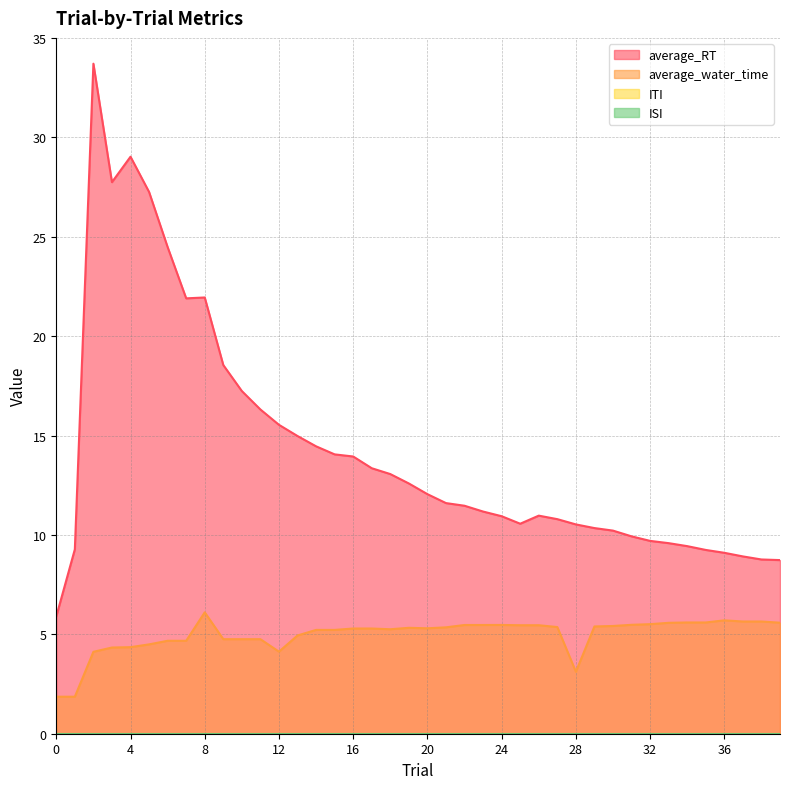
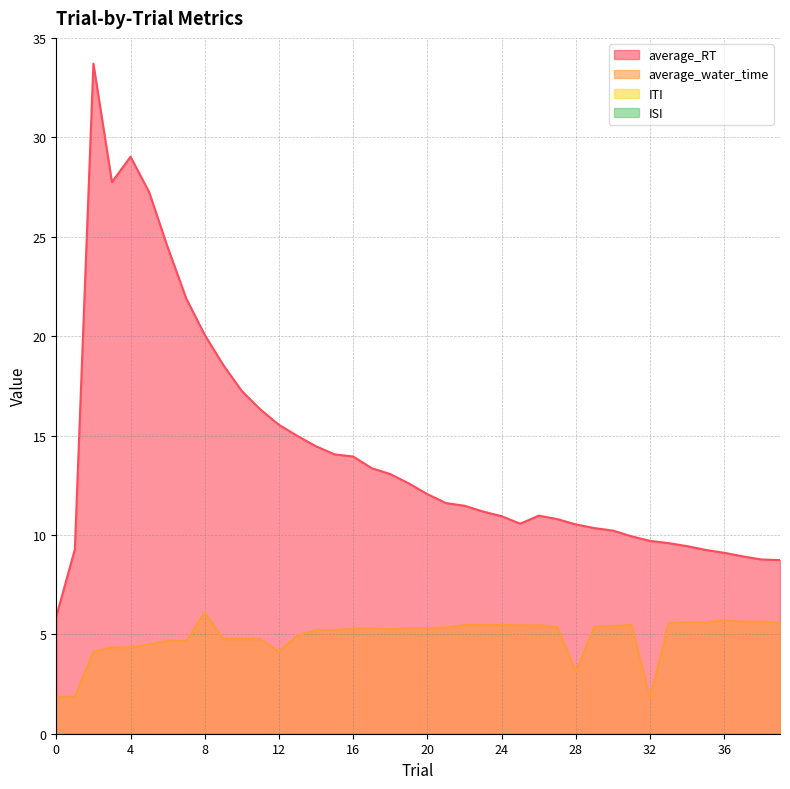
  {
    "average_RT": {
      "0": 5.9,
      "4": 29.0,
-     "8": 21.9,
+     "8": 20.1,
      "12": 15.5,
      "16": 13.9,
      "20": 12.1,
      "24": 10.9,
      "28": 10.5,
      "32": 9.7,
      "36": 9.1
    },
    "average_water_time": {
      "0": 1.9,
      "4": 4.4,
      "8": 6.1,
      "12": 4.1,
      "16": 5.3,
      "20": 5.3,
      "24": 5.5,
      "28": 3.1,
-     "32": 5.5,
+     "32": 1.8,
      "36": 5.7
    },
    "ISI": {
      "0": 0.0,
      "4": 0.0,
      "8": 0.0,
      "12": 0.0,
      "16": 0.0,
      "20": 0.0,
      "24": 0.0,
      "28": 0.0,
      "32": 0.0,
      "36": 0.0
    }
  }
